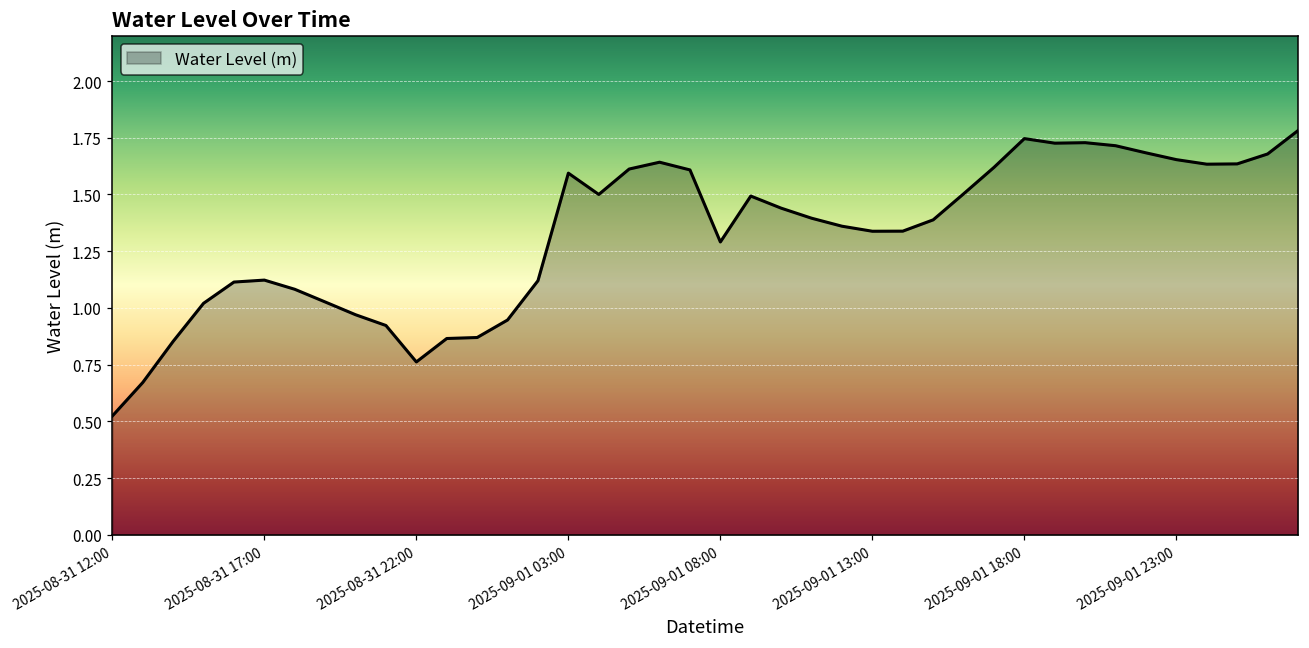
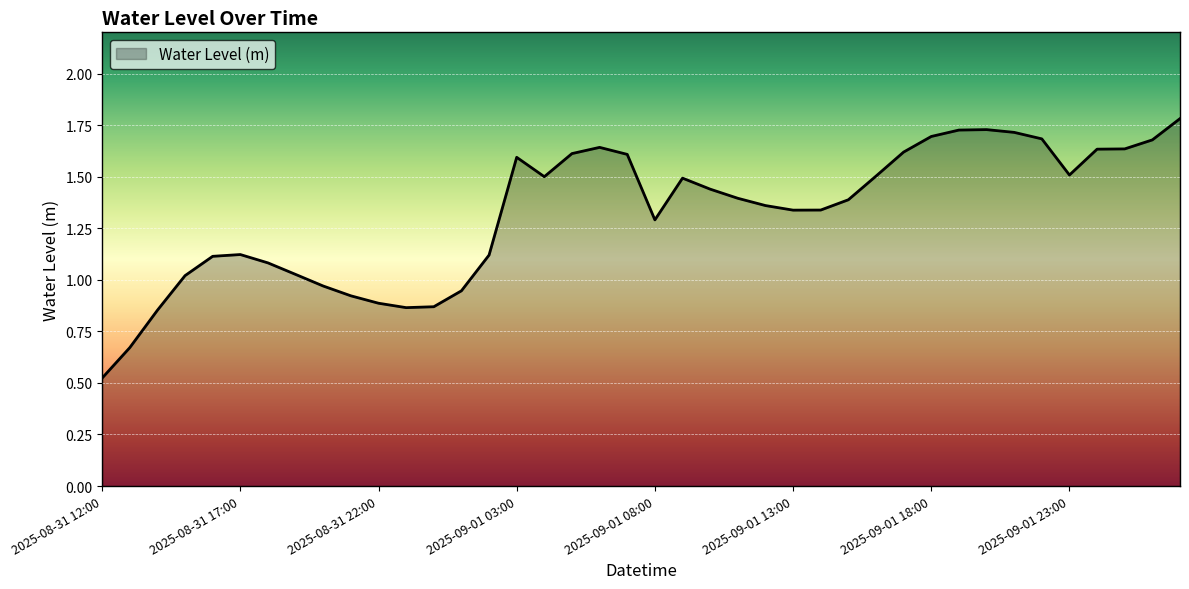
  {
    "2025-08-31 12:00": 0.52,
    "2025-08-31 17:00": 1.12,
-   "2025-08-31 22:00": 0.76,
+   "2025-08-31 22:00": 0.89,
    "2025-09-01 03:00": 1.59,
    "2025-09-01 08:00": 1.29,
    "2025-09-01 13:00": 1.34,
-   "2025-09-01 18:00": 1.75,
-   "2025-09-01 23:00": 1.65
+   "2025-09-01 18:00": 1.70,
+   "2025-09-01 23:00": 1.51
  }
